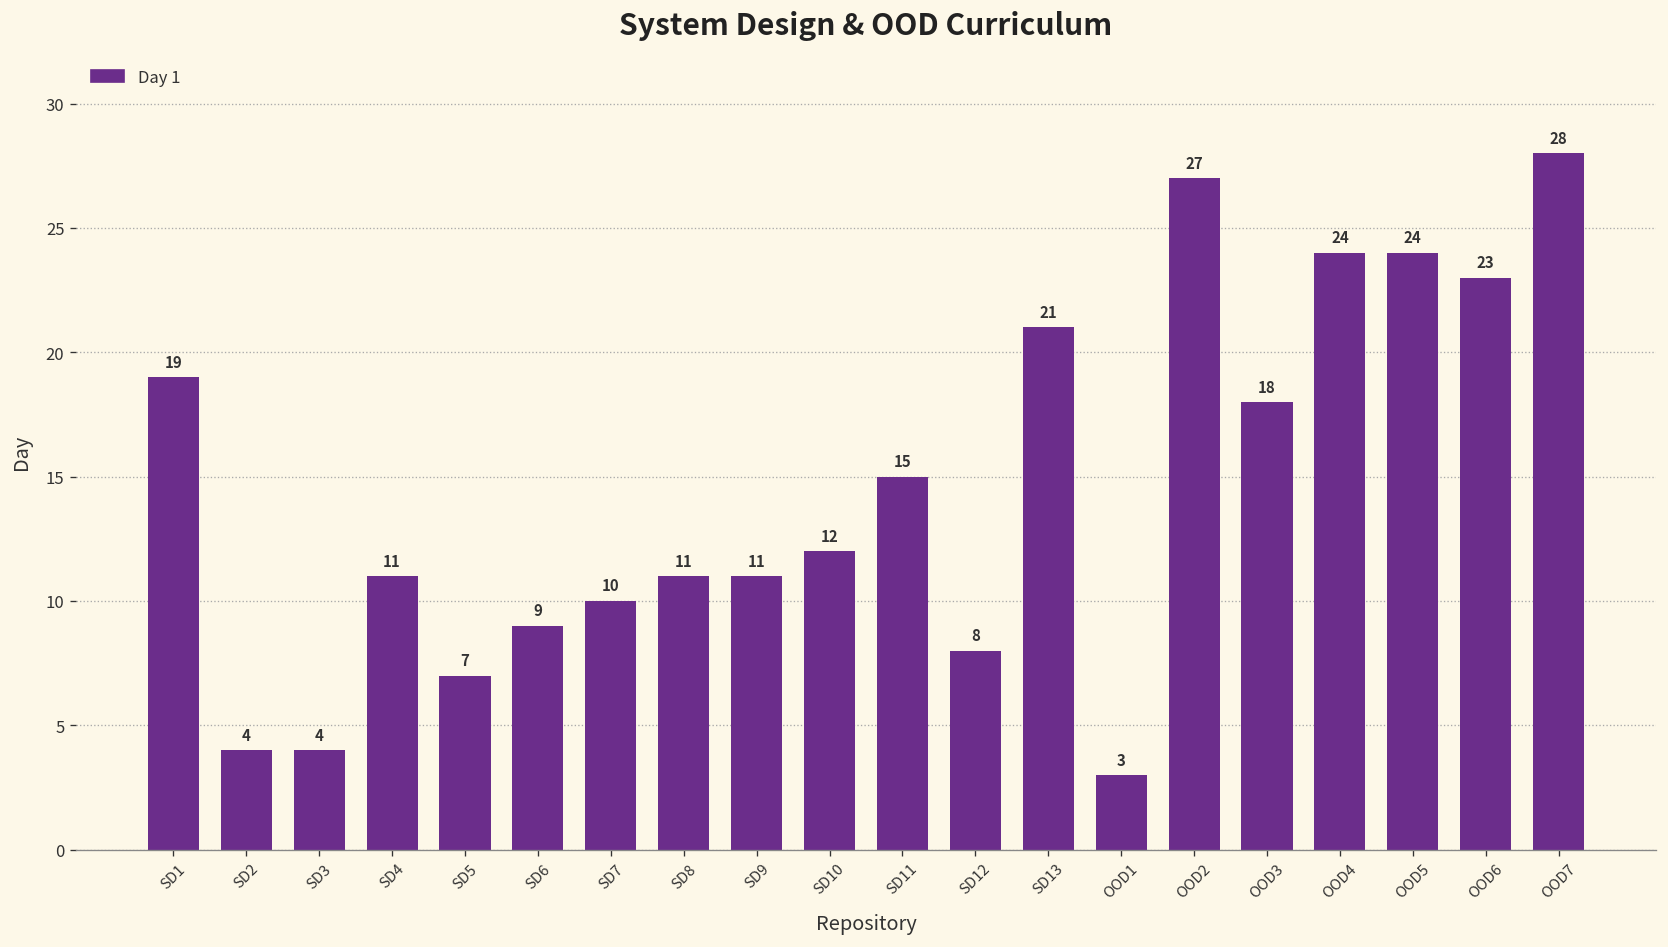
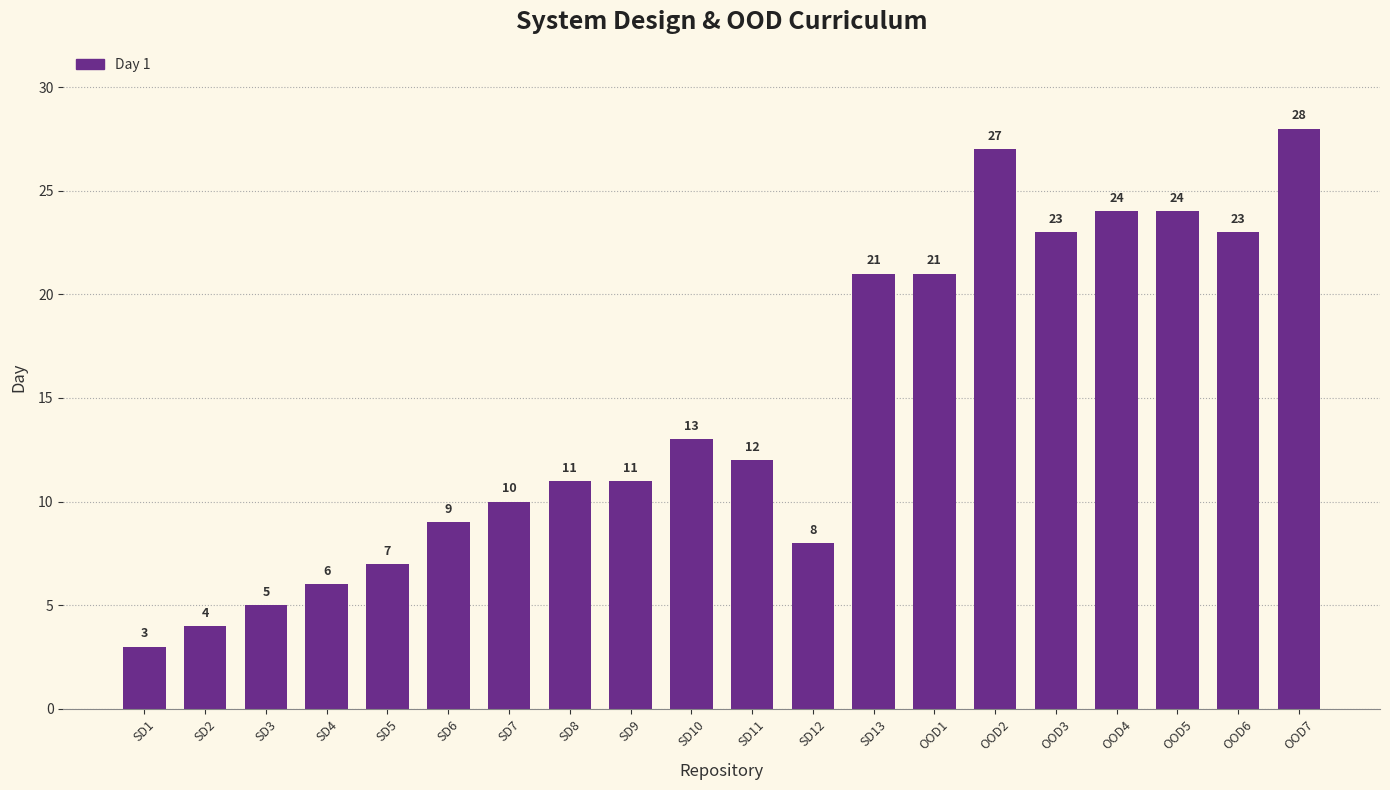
  {
-   "SD1": 19,
+   "SD1": 3,
    "SD2": 4,
-   "SD3": 4,
-   "SD4": 11,
+   "SD3": 5,
+   "SD4": 6,
    "SD5": 7,
    "SD6": 9,
    "SD7": 10,
    "SD8": 11,
    "SD9": 11,
-   "SD10": 12,
-   "SD11": 15,
+   "SD10": 13,
+   "SD11": 12,
    "SD12": 8,
    "SD13": 21,
-   "OOD1": 3,
+   "OOD1": 21,
    "OOD2": 27,
-   "OOD3": 18,
+   "OOD3": 23,
    "OOD4": 24,
    "OOD5": 24,
    "OOD6": 23,
    "OOD7": 28
  }
